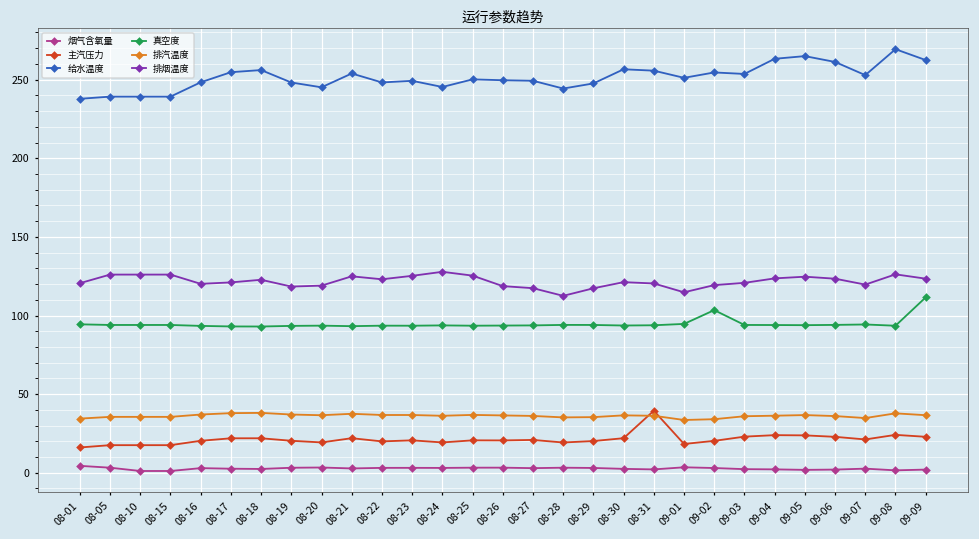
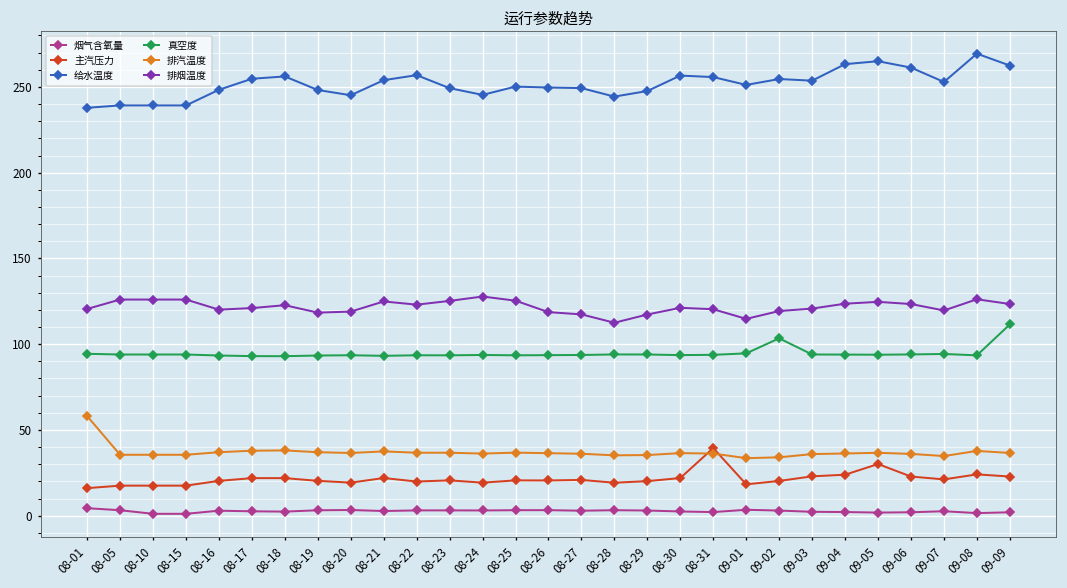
  {
    "主汽压力": {
      "08-01": 16,
      "08-05": 18,
      "08-10": 18,
      "08-15": 18,
      "08-16": 20,
      "08-17": 22,
      "08-18": 22,
      "08-19": 20,
      "08-20": 19,
      "08-21": 22,
      "08-22": 20,
      "08-23": 21,
      "08-24": 19,
      "08-25": 21,
      "08-26": 21,
      "08-27": 21,
      "08-28": 19,
      "08-29": 20,
      "08-30": 22,
      "08-31": 39,
      "09-01": 18,
      "09-02": 20,
      "09-03": 23,
      "09-04": 24,
-     "09-05": 24,
+     "09-05": 30,
      "09-06": 23,
      "09-07": 21,
      "09-08": 24,
      "09-09": 23
    },
    "给水温度": {
      "08-01": 238,
      "08-05": 239,
      "08-10": 239,
      "08-15": 239,
      "08-16": 248,
      "08-17": 255,
      "08-18": 256,
      "08-19": 248,
      "08-20": 245,
      "08-21": 254,
-     "08-22": 248,
+     "08-22": 257,
      "08-23": 249,
      "08-24": 245,
      "08-25": 250,
      "08-26": 250,
      "08-27": 249,
      "08-28": 244,
      "08-29": 248,
      "08-30": 257,
      "08-31": 256,
      "09-01": 251,
      "09-02": 255,
      "09-03": 254,
      "09-04": 263,
      "09-05": 265,
      "09-06": 261,
      "09-07": 253,
      "09-08": 269,
      "09-09": 262
    },
    "真空度": {
      "08-01": 94,
      "08-05": 94,
      "08-10": 94,
      "08-15": 94,
      "08-16": 93,
      "08-17": 93,
      "08-18": 93,
      "08-19": 93,
      "08-20": 94,
      "08-21": 93,
      "08-22": 94,
      "08-23": 94,
      "08-24": 94,
      "08-25": 94,
      "08-26": 94,
      "08-27": 94,
      "08-28": 94,
      "08-29": 94,
      "08-30": 94,
      "08-31": 94,
      "09-01": 95,
      "09-02": 103,
      "09-03": 94,
      "09-04": 94,
      "09-05": 94,
      "09-06": 94,
      "09-07": 94,
      "09-08": 93,
      "09-09": 112
    },
    "排汽温度": {
-     "08-01": 34,
+     "08-01": 58,
      "08-05": 36,
      "08-10": 36,
      "08-15": 36,
      "08-16": 37,
      "08-17": 38,
      "08-18": 38,
      "08-19": 37,
      "08-20": 37,
      "08-21": 37,
      "08-22": 37,
      "08-23": 37,
      "08-24": 36,
      "08-25": 37,
      "08-26": 36,
      "08-27": 36,
      "08-28": 35,
      "08-29": 35,
      "08-30": 36,
      "08-31": 36,
      "09-01": 34,
      "09-02": 34,
      "09-03": 36,
      "09-04": 36,
      "09-05": 37,
      "09-06": 36,
      "09-07": 35,
      "09-08": 38,
      "09-09": 37
    }
  }
